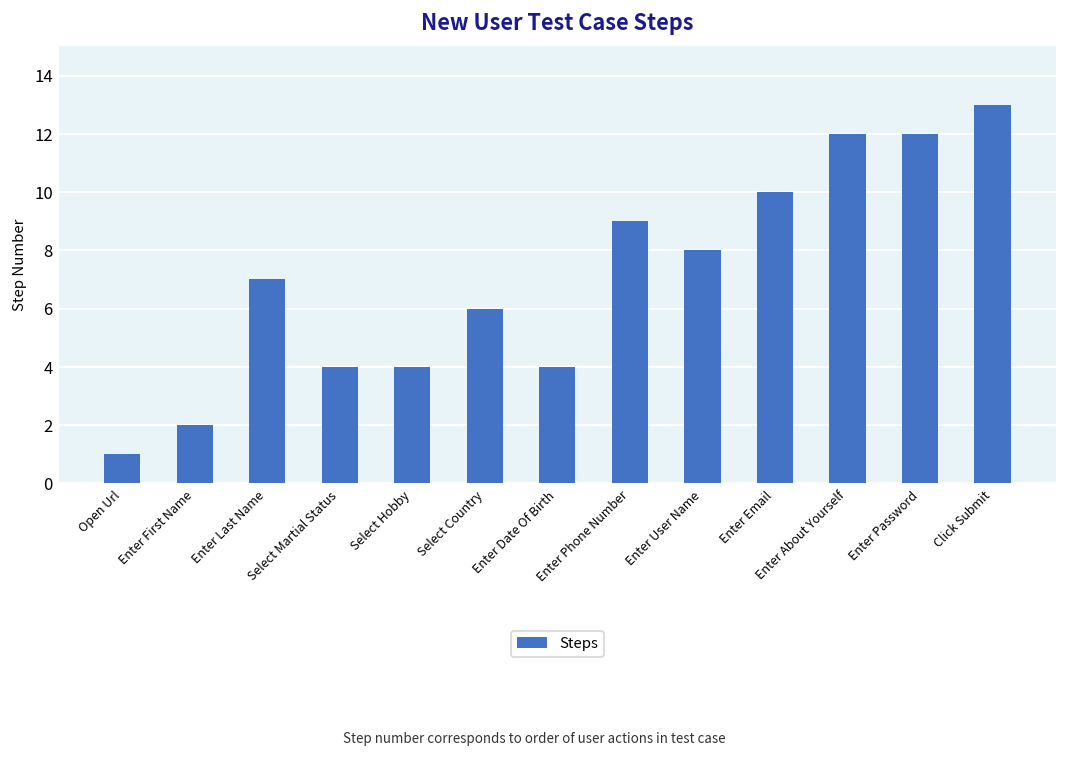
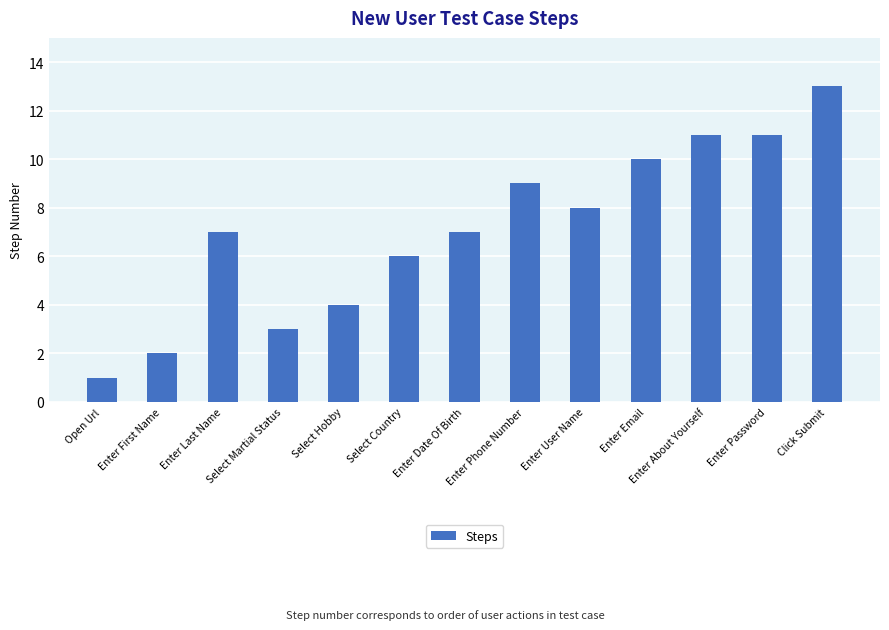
  {
    "Open Url": 1,
    "Enter First Name": 2,
    "Enter Last Name": 7,
-   "Select Martial Status": 4,
+   "Select Martial Status": 3,
    "Select Hobby": 4,
    "Select Country": 6,
-   "Enter Date Of Birth": 4,
+   "Enter Date Of Birth": 7,
    "Enter Phone Number": 9,
    "Enter User Name": 8,
    "Enter Email": 10,
-   "Enter About Yourself": 12,
-   "Enter Password": 12,
+   "Enter About Yourself": 11,
+   "Enter Password": 11,
    "Click Submit": 13
  }
